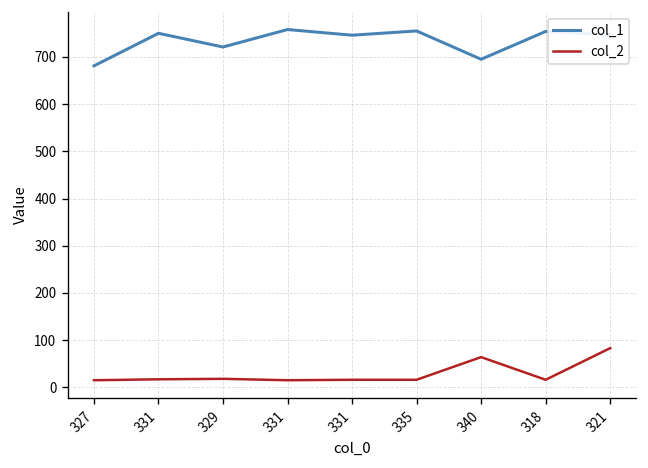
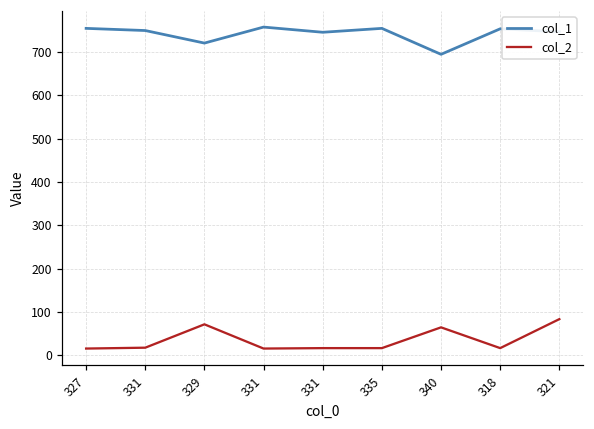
  {
    "col_1": {
-     "327": 680,
+     "327": 760,
      "329": 720,
      "335": 760,
      "340": 700,
      "318": 750
    },
    "col_2": {
      "327": 20,
-     "329": 20,
+     "329": 70,
      "335": 20,
      "340": 60,
      "318": 20,
      "321": 80
    }
  }
